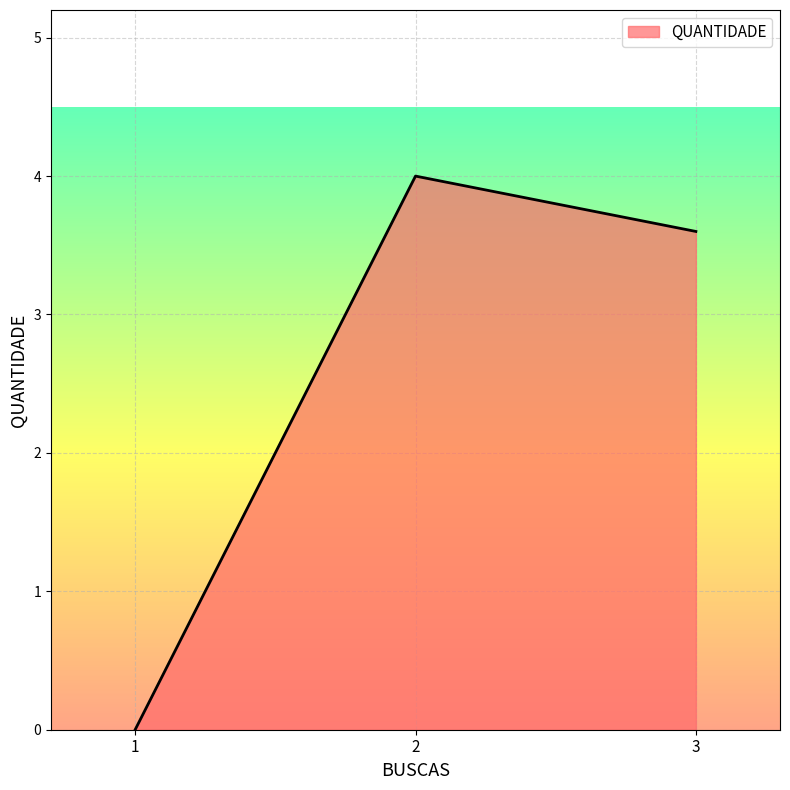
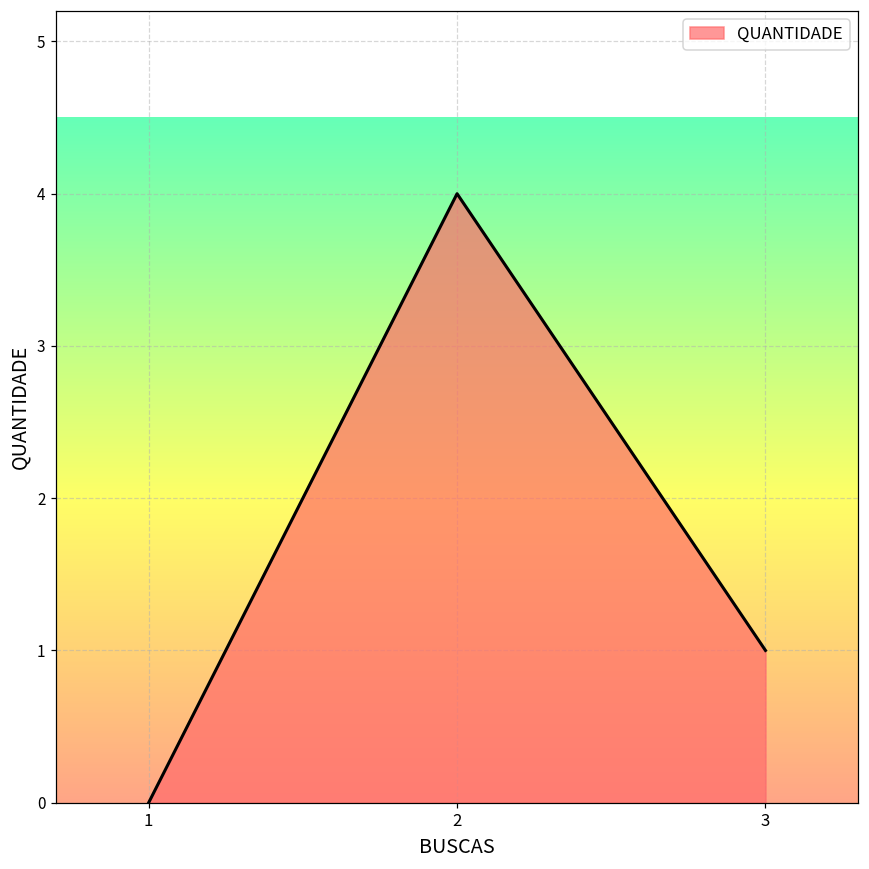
  {
    "1": 0.0,
    "2": 4.0,
-   "3": 3.6
+   "3": 1.0
  }
